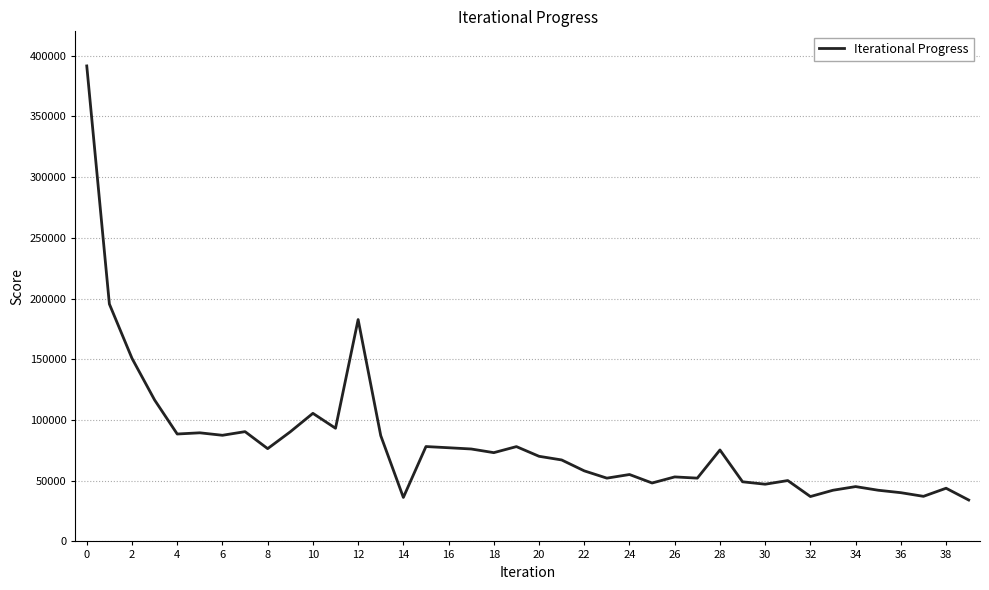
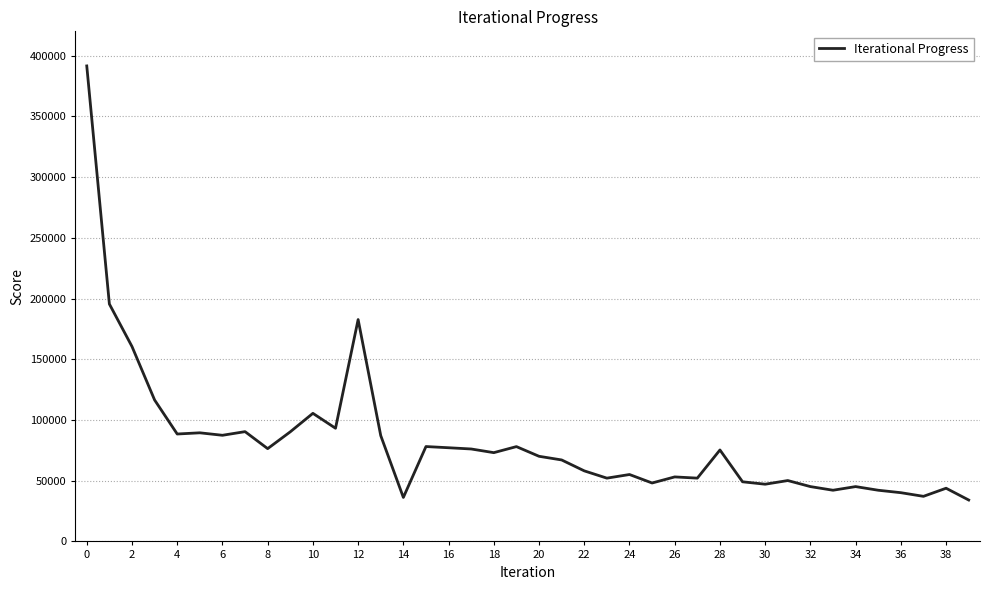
  {
    "0": 392000,
-   "2": 151000,
+   "2": 160000,
    "4": 88000,
    "6": 87000,
    "8": 76000,
    "10": 105000,
    "12": 183000,
    "14": 36000,
    "16": 77000,
    "18": 73000,
    "20": 70000,
    "22": 58000,
    "24": 55000,
    "26": 53000,
    "28": 75000,
    "30": 47000,
-   "32": 37000,
+   "32": 45000,
    "34": 45000,
    "36": 40000,
    "38": 44000
  }
